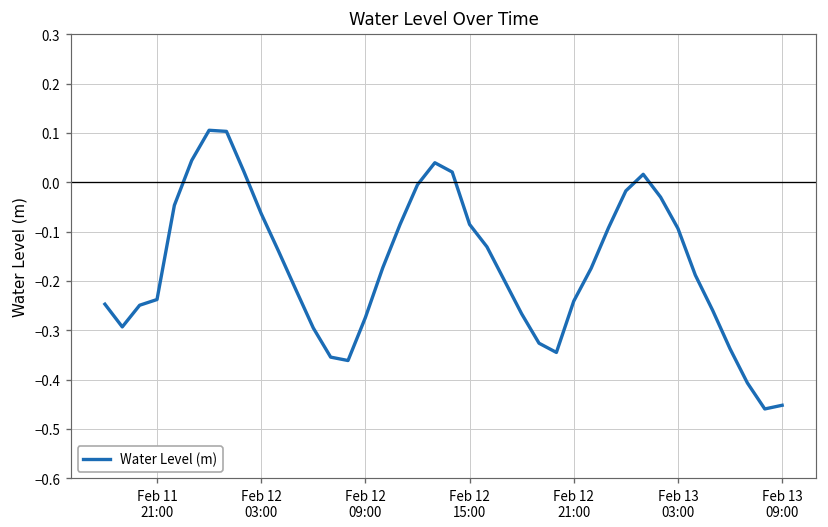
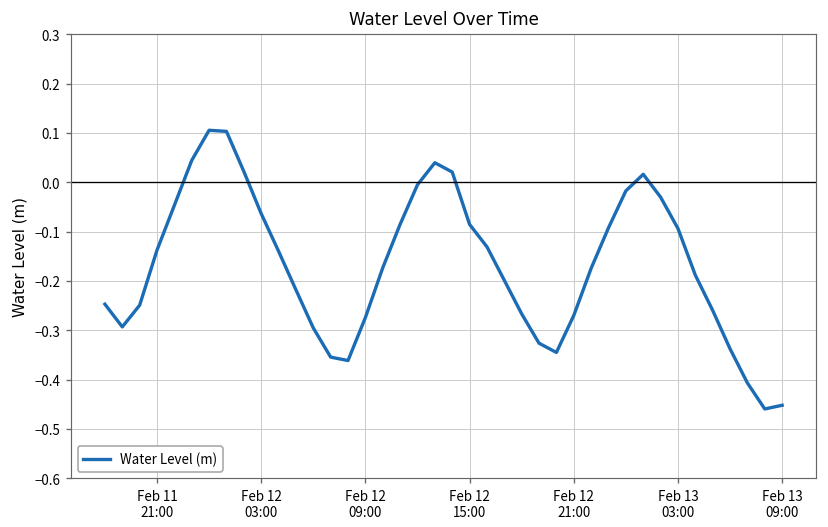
  {
-   "Feb 11 21:00": -0.24,
+   "Feb 11 21:00": -0.14,
    "Feb 12 03:00": -0.06,
    "Feb 12 09:00": -0.27,
    "Feb 12 15:00": -0.09,
-   "Feb 12 21:00": -0.24,
+   "Feb 12 21:00": -0.27,
    "Feb 13 03:00": -0.09,
    "Feb 13 09:00": -0.45
  }
